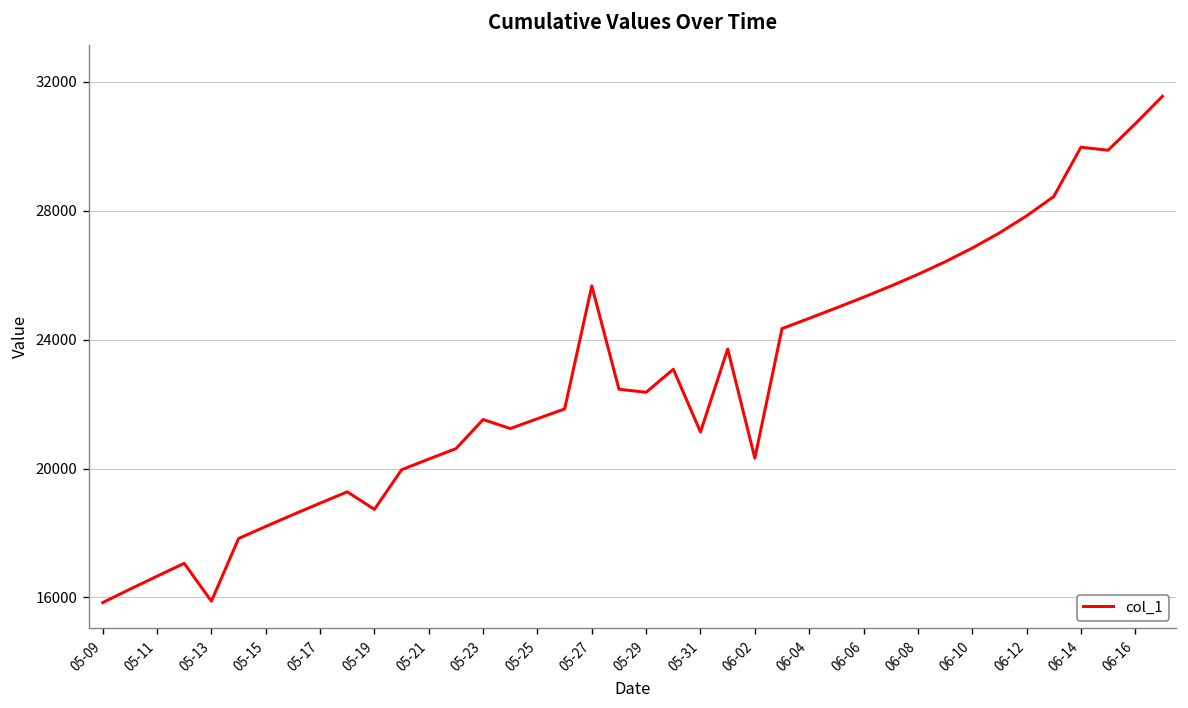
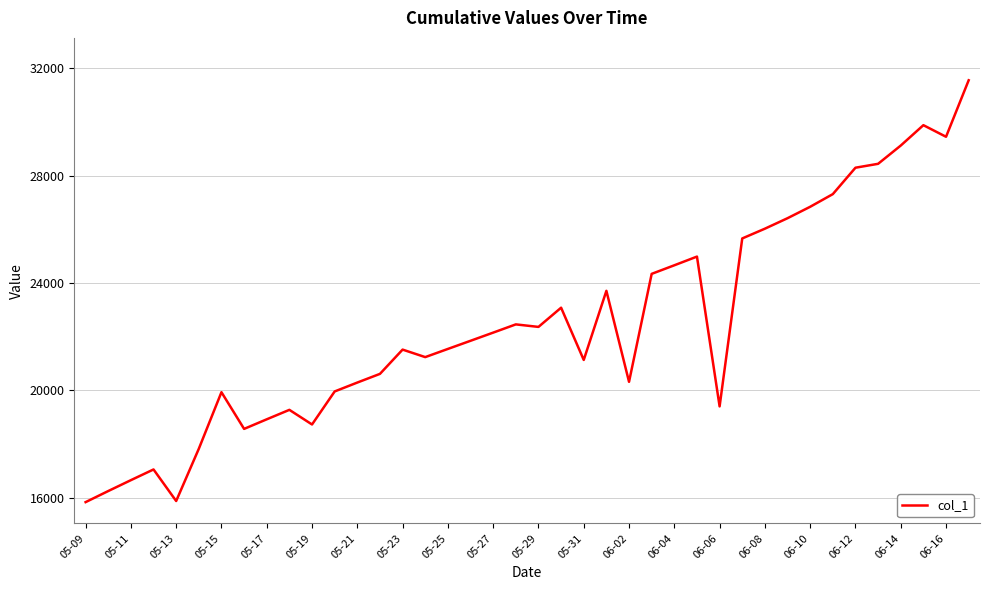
  {
    "05-09": 15800,
    "05-11": 16700,
    "05-13": 15900,
-   "05-15": 18200,
+   "05-15": 19900,
    "05-17": 18900,
    "05-19": 18700,
    "05-21": 20300,
    "05-23": 21500,
    "05-25": 21500,
-   "05-27": 25700,
+   "05-27": 22200,
    "05-29": 22400,
    "05-31": 21100,
    "06-02": 20300,
    "06-04": 24700,
-   "06-06": 25300,
+   "06-06": 19400,
    "06-08": 26000,
    "06-10": 26800,
-   "06-12": 27800,
-   "06-14": 30000,
-   "06-16": 30700
+   "06-12": 28300,
+   "06-14": 29100,
+   "06-16": 29400
  }
